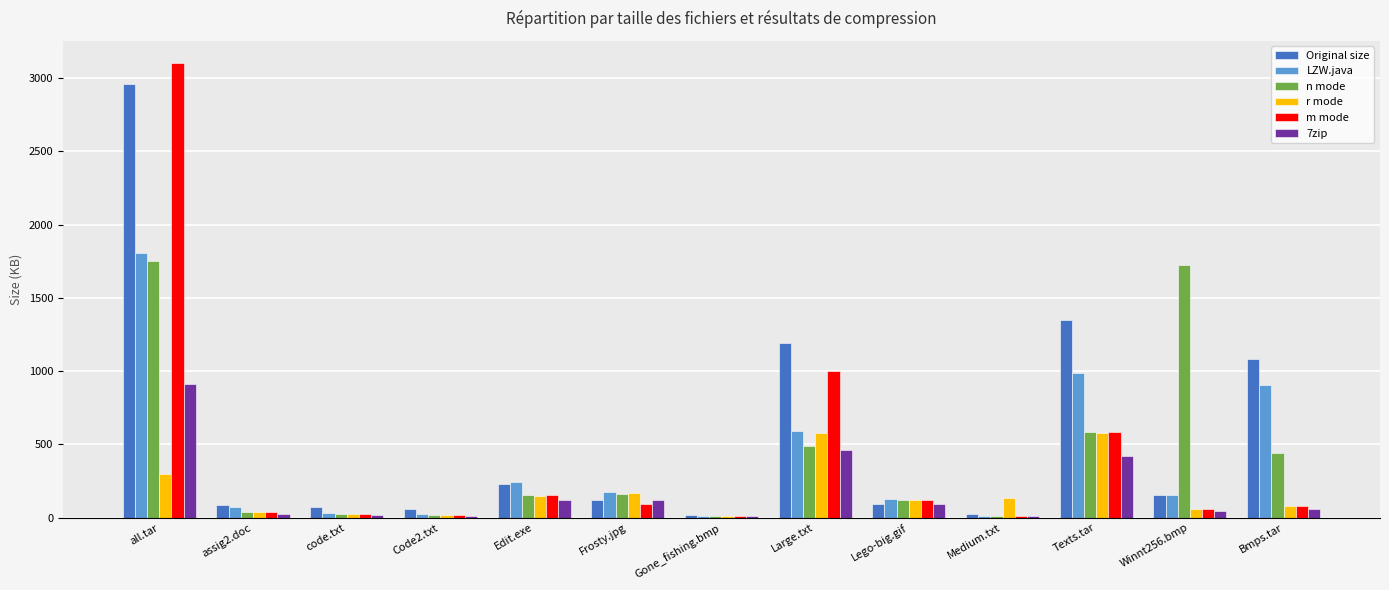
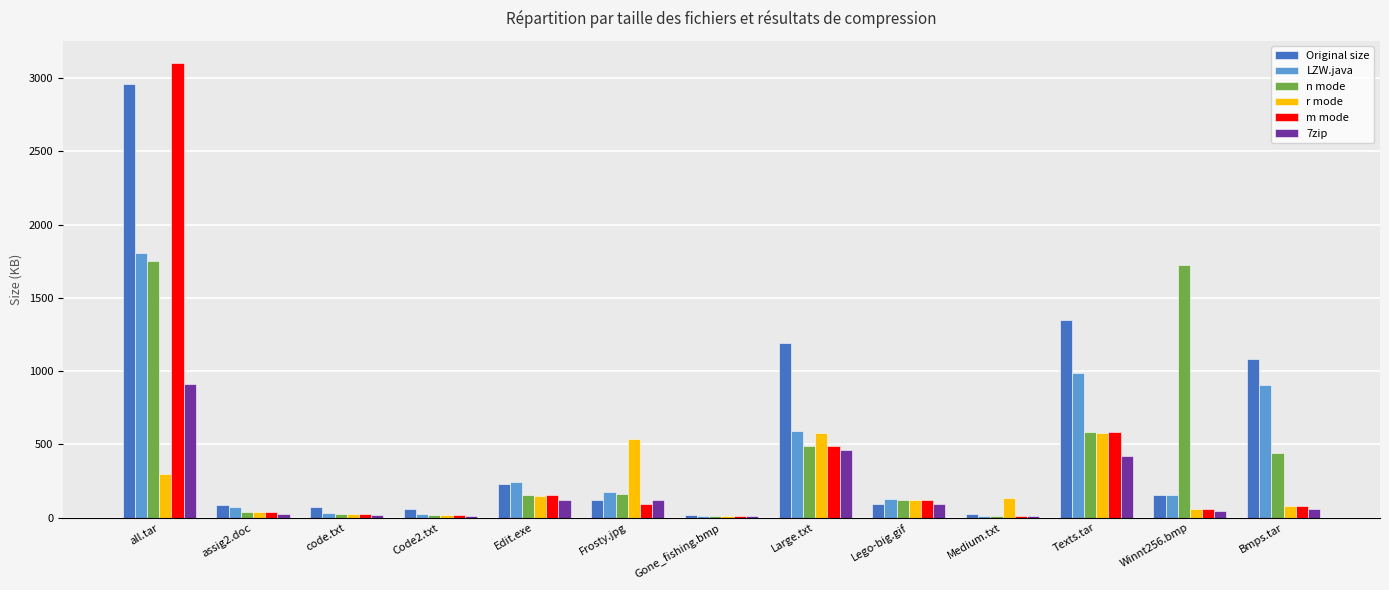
  {
    "n mode": {
      "all.tar": 1750,
      "assig2.doc": 40,
      "code.txt": 20,
      "Code2.txt": 20,
      "Edit.exe": 150,
      "Frosty.jpg": 160,
      "Large.txt": 490,
      "Lego-big.gif": 120,
      "Texts.tar": 580,
      "Winnt256.bmp": 1720,
      "Bmps.tar": 440
    },
    "r mode": {
      "all.tar": 300,
      "assig2.doc": 40,
      "code.txt": 20,
      "Code2.txt": 20,
      "Edit.exe": 150,
-     "Frosty.jpg": 170,
+     "Frosty.jpg": 530,
      "Large.txt": 580,
      "Lego-big.gif": 120,
      "Medium.txt": 140,
      "Texts.tar": 580,
      "Winnt256.bmp": 60,
      "Bmps.tar": 80
    },
    "m mode": {
      "all.tar": 3100,
      "assig2.doc": 40,
      "code.txt": 20,
      "Code2.txt": 20,
      "Edit.exe": 150,
      "Frosty.jpg": 100,
-     "Large.txt": 1000,
+     "Large.txt": 490,
      "Lego-big.gif": 120,
      "Texts.tar": 580,
      "Winnt256.bmp": 60,
      "Bmps.tar": 80
    },
    "7zip": {
      "all.tar": 910,
      "assig2.doc": 20,
      "Edit.exe": 120,
      "Frosty.jpg": 120,
      "Large.txt": 460,
      "Lego-big.gif": 90,
      "Texts.tar": 420,
      "Winnt256.bmp": 50,
      "Bmps.tar": 60
    }
  }
